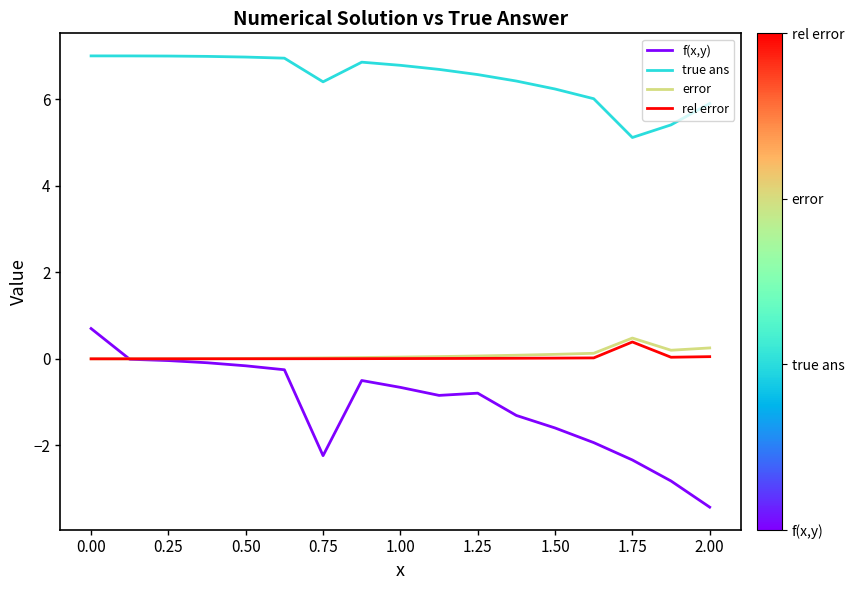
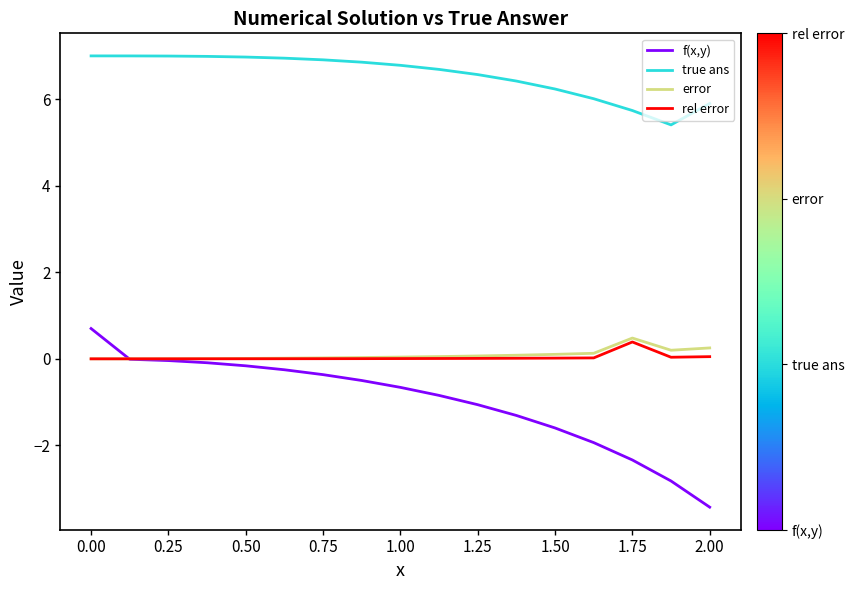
  {
    "f(x,y)": {
      "0.00": 0.7,
      "0.50": -0.2,
-     "0.75": -2.2,
+     "0.75": -0.4,
      "1.00": -0.7,
-     "1.25": -0.8,
+     "1.25": -1.1,
      "1.50": -1.6,
      "1.75": -2.3,
      "2.00": -3.4
    },
    "true ans": {
      "0.00": 7.0,
      "0.25": 7.0,
      "0.50": 7.0,
-     "0.75": 6.4,
+     "0.75": 6.9,
      "1.00": 6.8,
      "1.25": 6.6,
      "1.50": 6.2,
-     "1.75": 5.1
+     "1.75": 5.7
    },
    "error": {
      "1.50": 0.1,
      "1.75": 0.5,
      "2.00": 0.3
    },
    "rel error": {
      "1.50": 0.0,
      "1.75": 0.4,
      "2.00": 0.1
    }
  }
